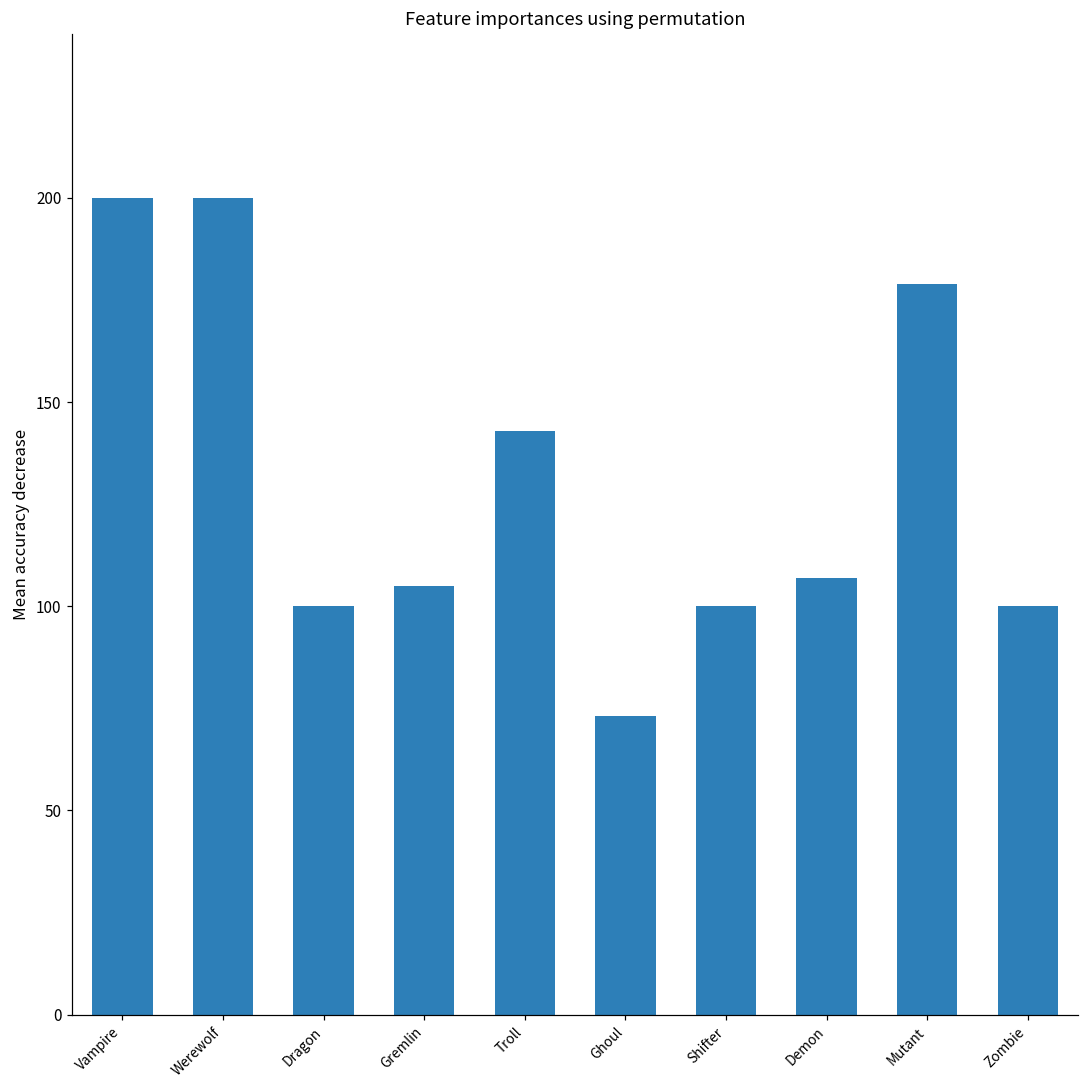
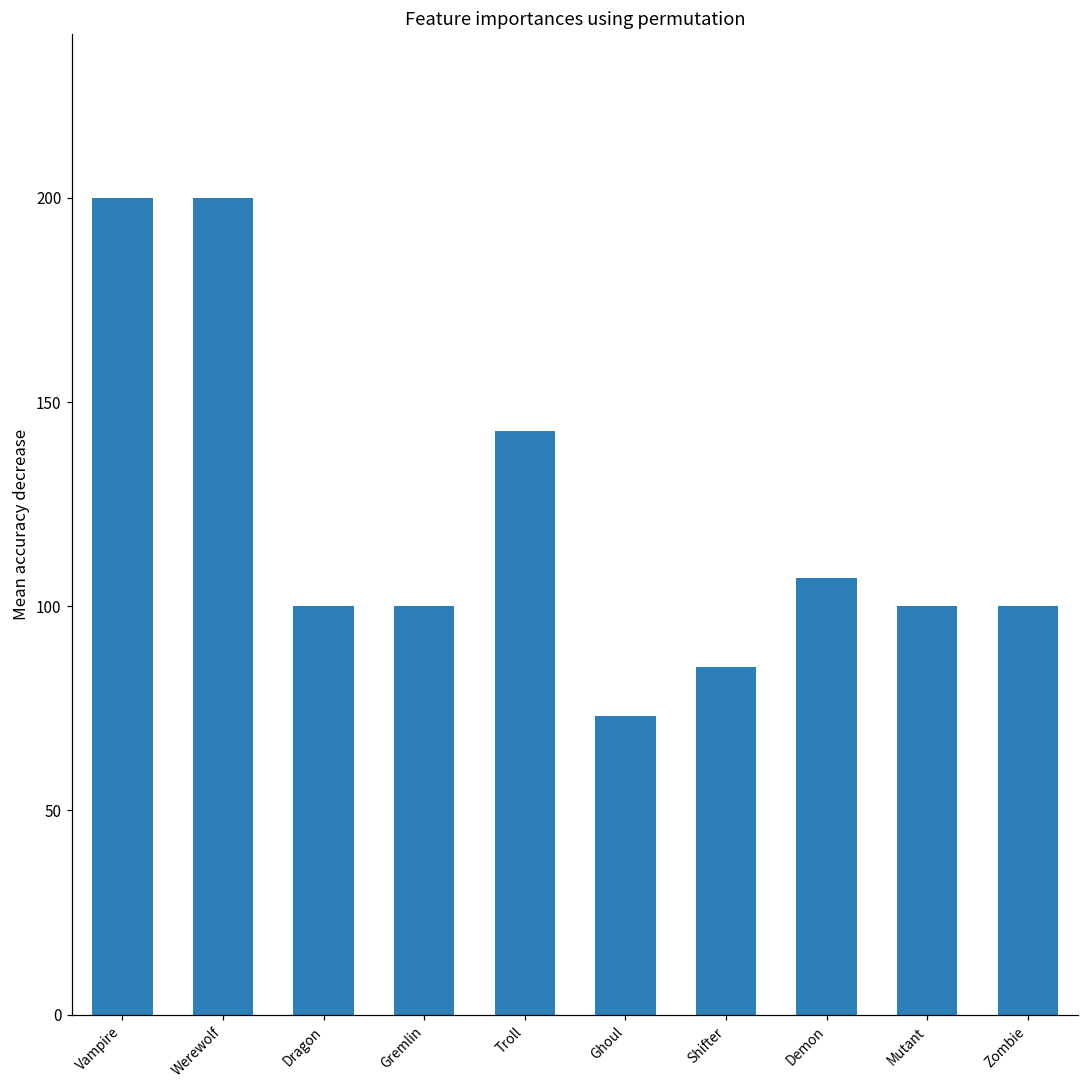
  {
    "Vampire": 200,
    "Werewolf": 200,
    "Dragon": 100,
-   "Gremlin": 105,
+   "Gremlin": 100,
    "Troll": 143,
    "Ghoul": 73,
-   "Shifter": 100,
+   "Shifter": 85,
    "Demon": 107,
-   "Mutant": 179,
+   "Mutant": 100,
    "Zombie": 100
  }
